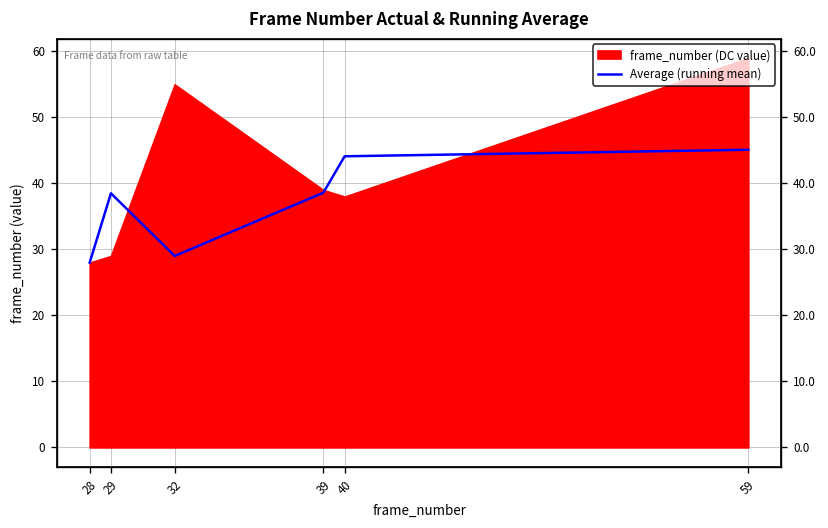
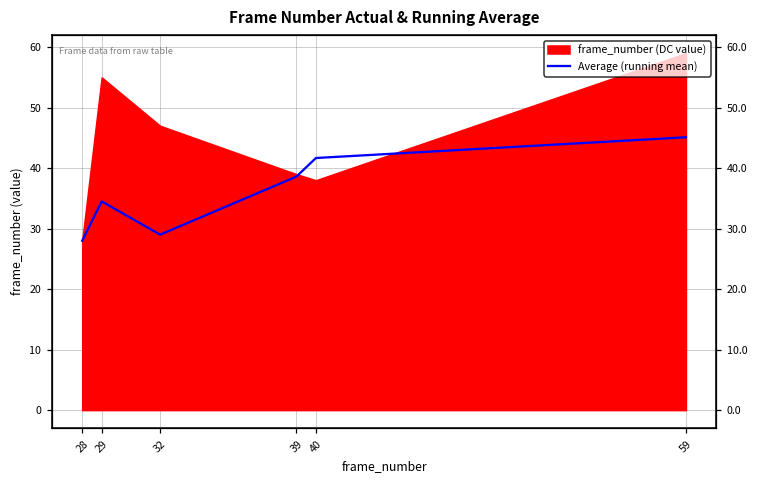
  {
    "Average (running mean)": {
-     "29": 39,
+     "29": 35,
      "32": 29,
-     "40": 44,
+     "40": 42,
      "59": 45
    },
    "frame_number (DC value)": {
-     "29": 29,
-     "32": 55,
+     "29": 55,
+     "32": 47,
      "40": 38
    }
  }
